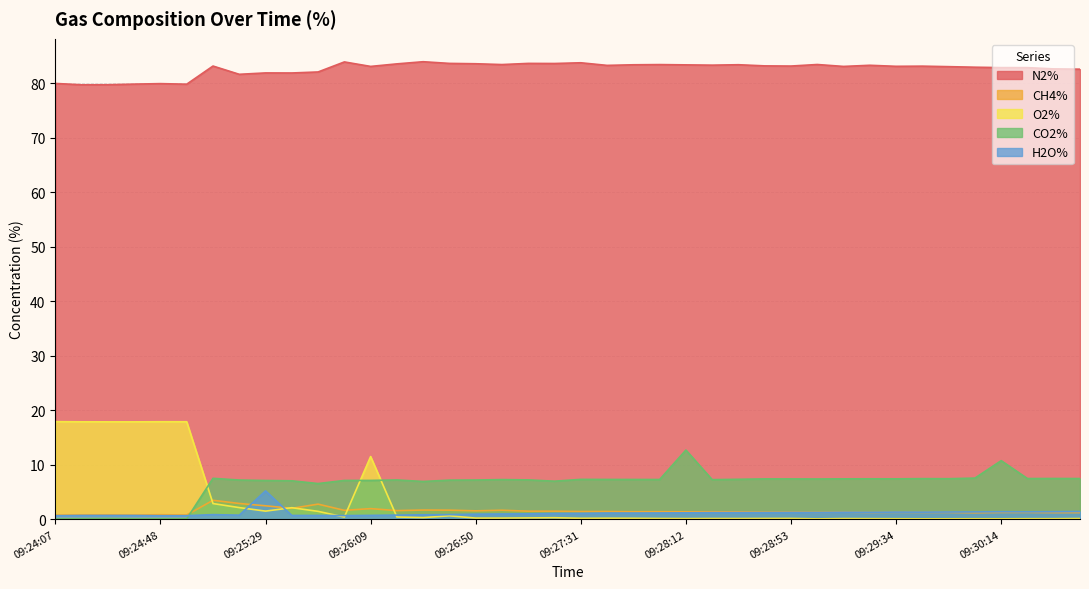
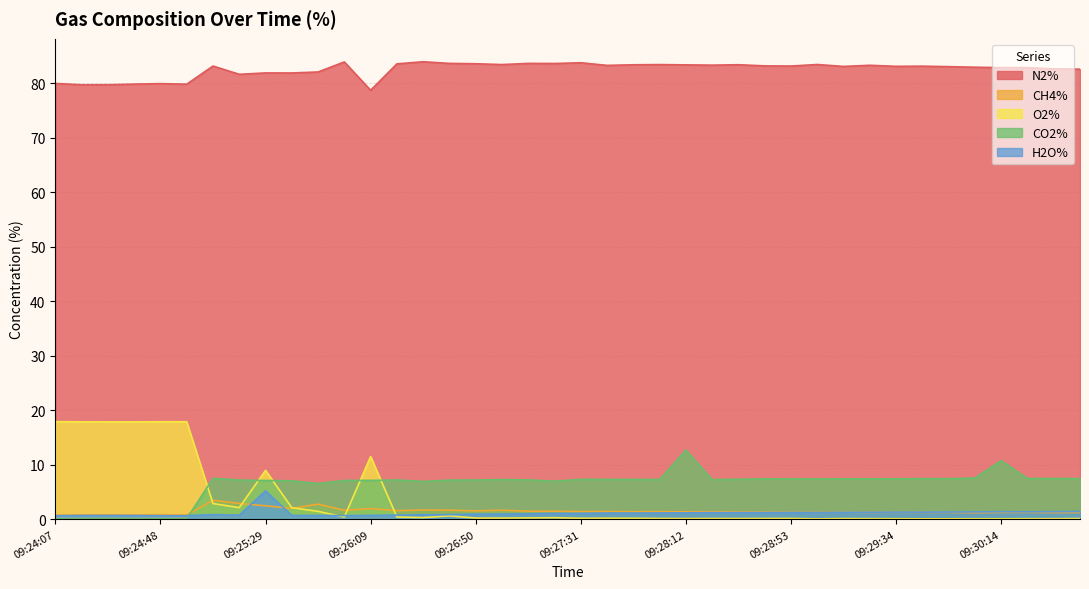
  {
    "N2%": {
      "09:24:07": 80,
      "09:24:48": 80,
      "09:25:29": 82,
-     "09:26:09": 83,
+     "09:26:09": 79,
      "09:26:50": 84,
      "09:27:31": 84,
      "09:28:12": 83,
      "09:28:53": 83,
      "09:29:34": 83
    },
    "CH4%": {
      "09:25:29": 2,
      "09:26:09": 2,
      "09:26:50": 2
    },
    "O2%": {
      "09:24:07": 18,
      "09:24:48": 18,
-     "09:25:29": 2,
+     "09:25:29": 9,
      "09:26:09": 12,
      "09:26:50": 0,
      "09:27:31": 0,
      "09:28:12": 0,
      "09:28:53": 0,
      "09:29:34": 0,
      "09:30:14": 0
    },
    "CO2%": {
      "09:24:07": 0,
      "09:24:48": 0,
      "09:25:29": 7,
      "09:26:09": 7,
      "09:26:50": 7,
      "09:27:31": 7,
      "09:28:12": 13,
      "09:28:53": 7,
      "09:29:34": 7,
      "09:30:14": 11
    },
    "H2O%": {
      "09:25:29": 5,
      "09:26:09": 1,
      "09:26:50": 1
    }
  }
